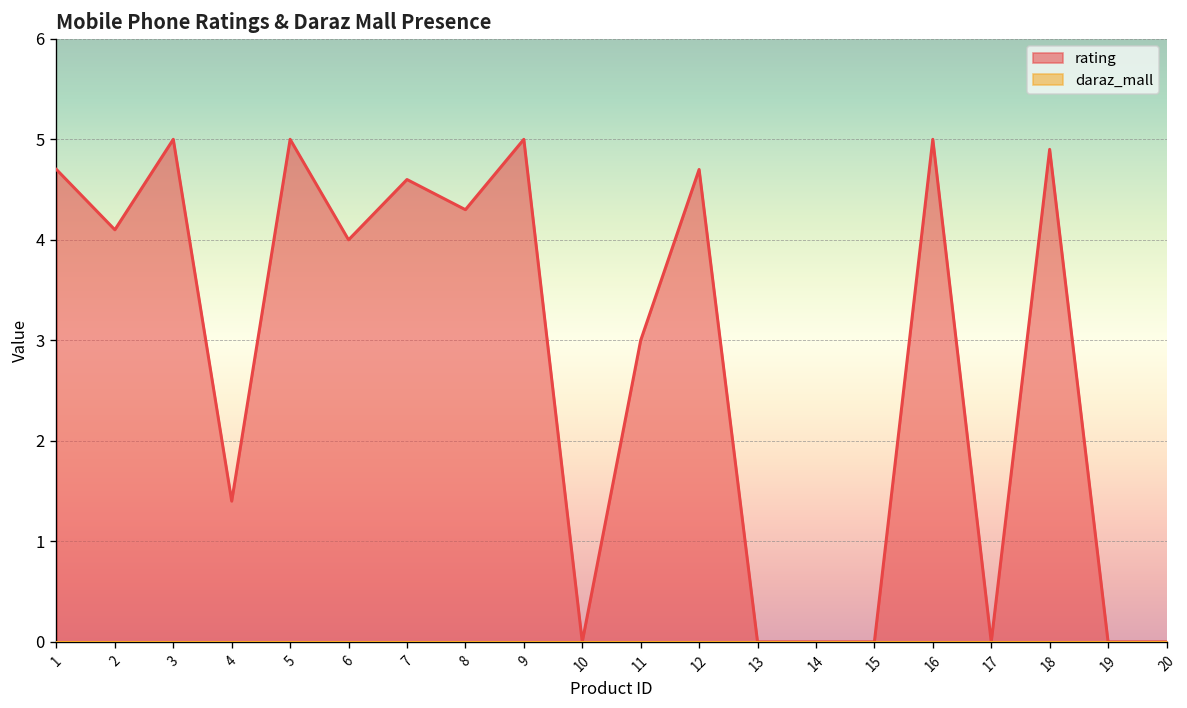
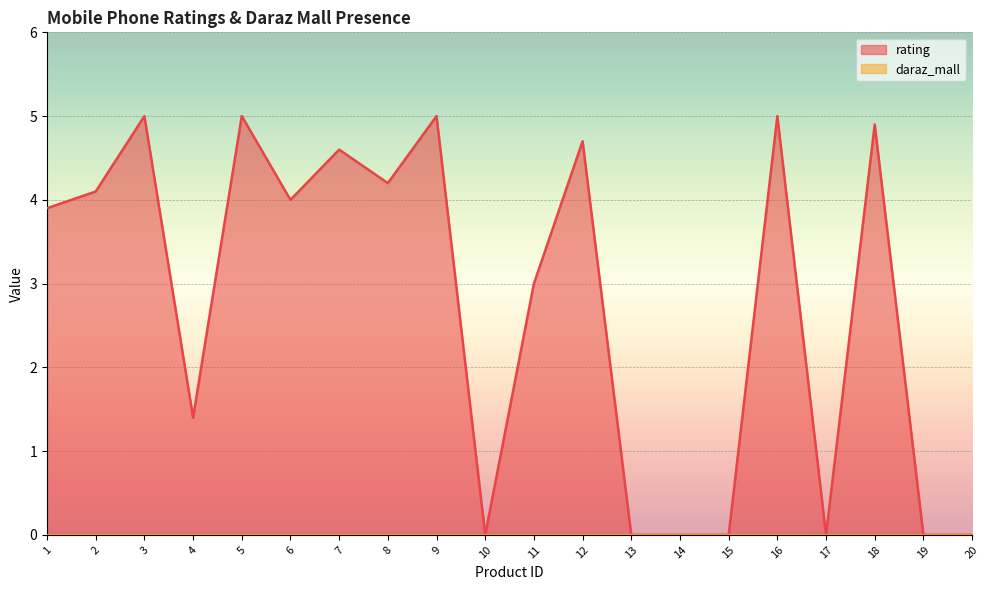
  {
    "rating": {
-     "1": 4.7,
+     "1": 3.9,
      "2": 4.1,
      "3": 5.0,
      "4": 1.4,
      "5": 5.0,
      "6": 4.0,
      "7": 4.6,
-     "8": 4.3,
+     "8": 4.2,
      "9": 5.0,
      "11": 3.0,
      "12": 4.7,
      "16": 5.0,
      "18": 4.9
    },
    "daraz_mall": {
      "1": 0.0,
      "2": 0.0,
      "3": 0.0,
      "4": 0.0,
      "5": 0.0,
      "6": 0.0,
      "7": 0.0,
      "8": 0.0,
      "9": 0.0,
      "11": 0.0,
      "12": 0.0,
      "16": 0.0,
      "18": 0.0
    }
  }
